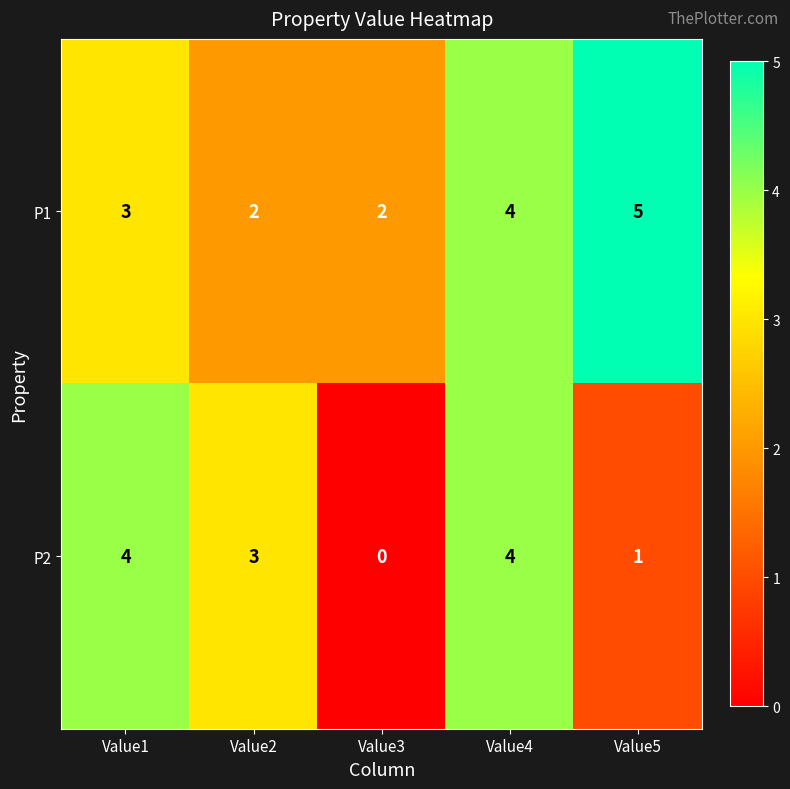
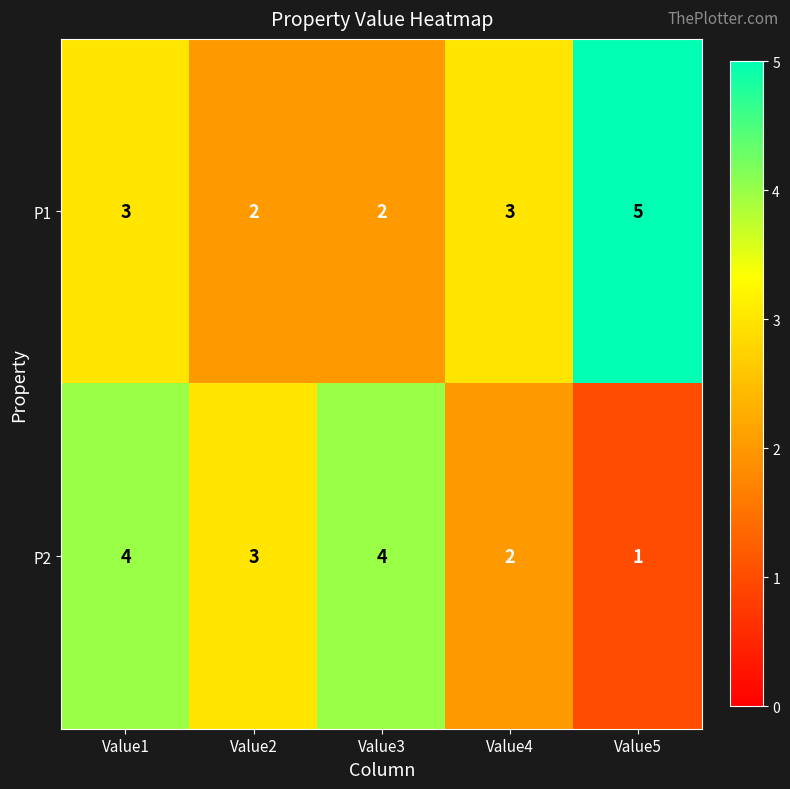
  {
    "P1": {
      "Value1": 3,
      "Value2": 2,
      "Value3": 2,
-     "Value4": 4,
+     "Value4": 3,
      "Value5": 5
    },
    "P2": {
      "Value1": 4,
      "Value2": 3,
-     "Value3": 0,
-     "Value4": 4,
+     "Value3": 4,
+     "Value4": 2,
      "Value5": 1
    }
  }
